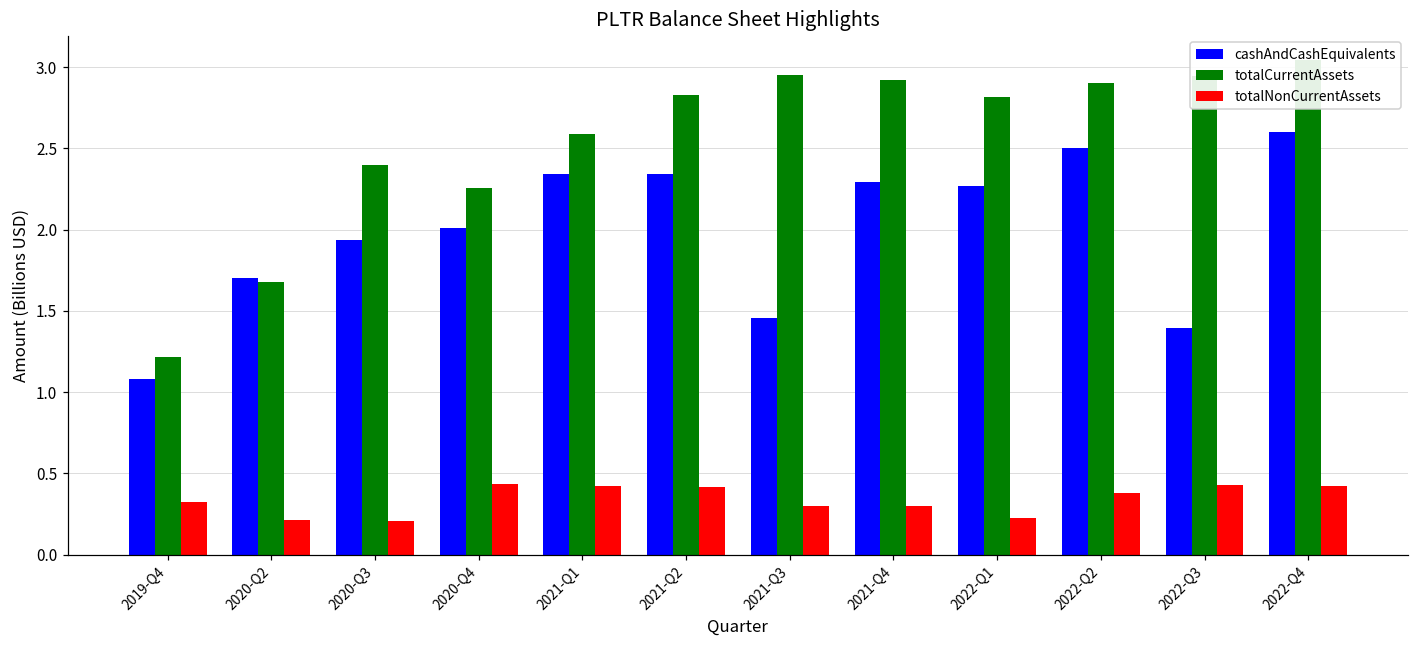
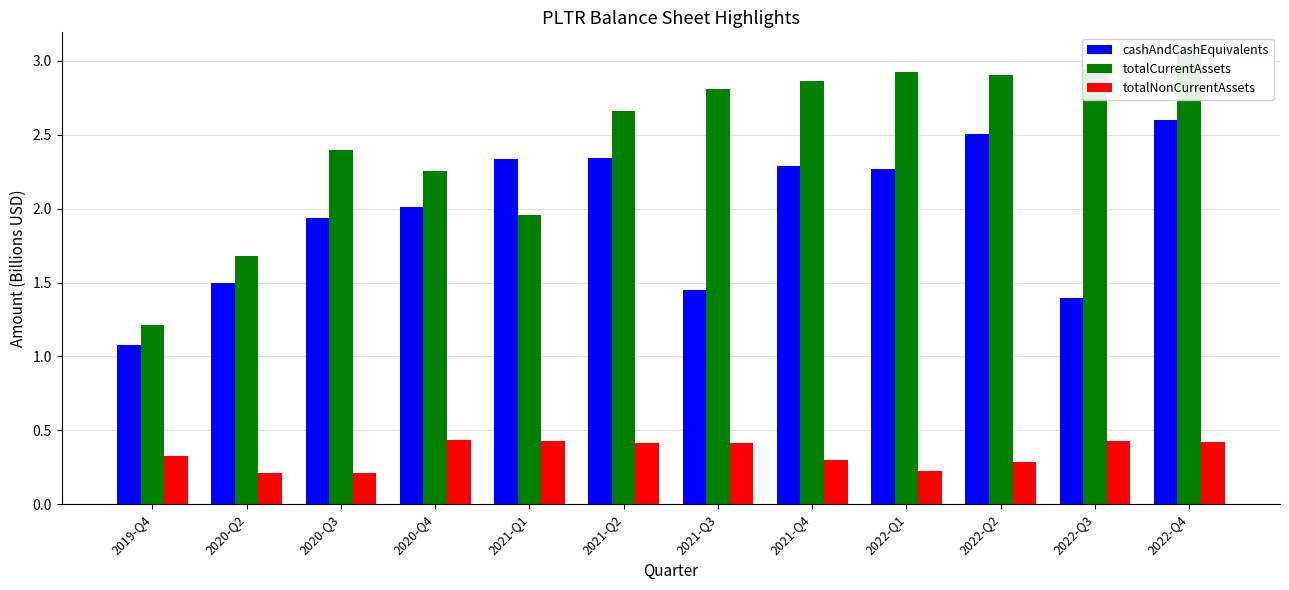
  {
    "cashAndCashEquivalents": {
      "2019-Q4": 1.08,
-     "2020-Q2": 1.70,
+     "2020-Q2": 1.50,
      "2020-Q3": 1.94,
      "2020-Q4": 2.01,
      "2021-Q1": 2.34,
      "2021-Q2": 2.34,
      "2021-Q3": 1.45,
      "2021-Q4": 2.29,
      "2022-Q1": 2.27,
      "2022-Q2": 2.50,
      "2022-Q3": 1.40,
      "2022-Q4": 2.60
    },
    "totalCurrentAssets": {
      "2019-Q4": 1.21,
      "2020-Q2": 1.68,
      "2020-Q3": 2.39,
      "2020-Q4": 2.26,
-     "2021-Q1": 2.59,
-     "2021-Q2": 2.83,
-     "2021-Q3": 2.95,
-     "2021-Q4": 2.92,
-     "2022-Q1": 2.81,
+     "2021-Q1": 1.95,
+     "2021-Q2": 2.66,
+     "2021-Q3": 2.81,
+     "2021-Q4": 2.86,
+     "2022-Q1": 2.93,
      "2022-Q2": 2.90
    },
    "totalNonCurrentAssets": {
      "2019-Q4": 0.32,
      "2020-Q2": 0.21,
      "2020-Q3": 0.21,
      "2020-Q4": 0.43,
      "2021-Q1": 0.42,
      "2021-Q2": 0.41,
-     "2021-Q3": 0.30,
+     "2021-Q3": 0.41,
      "2021-Q4": 0.30,
      "2022-Q1": 0.23,
-     "2022-Q2": 0.38,
+     "2022-Q2": 0.29,
      "2022-Q3": 0.43,
      "2022-Q4": 0.42
    }
  }
